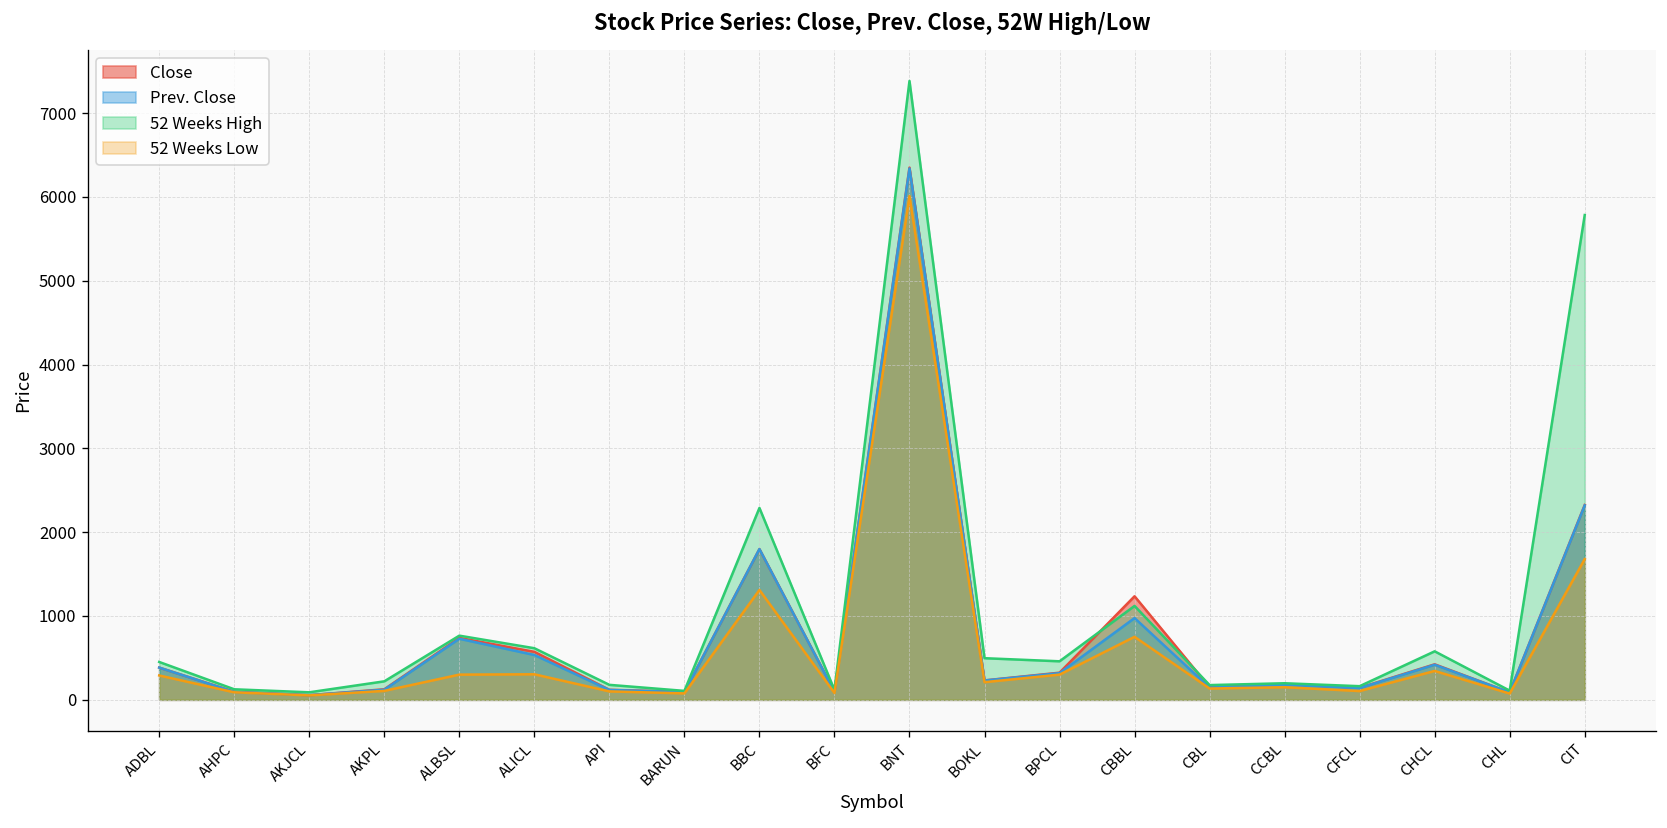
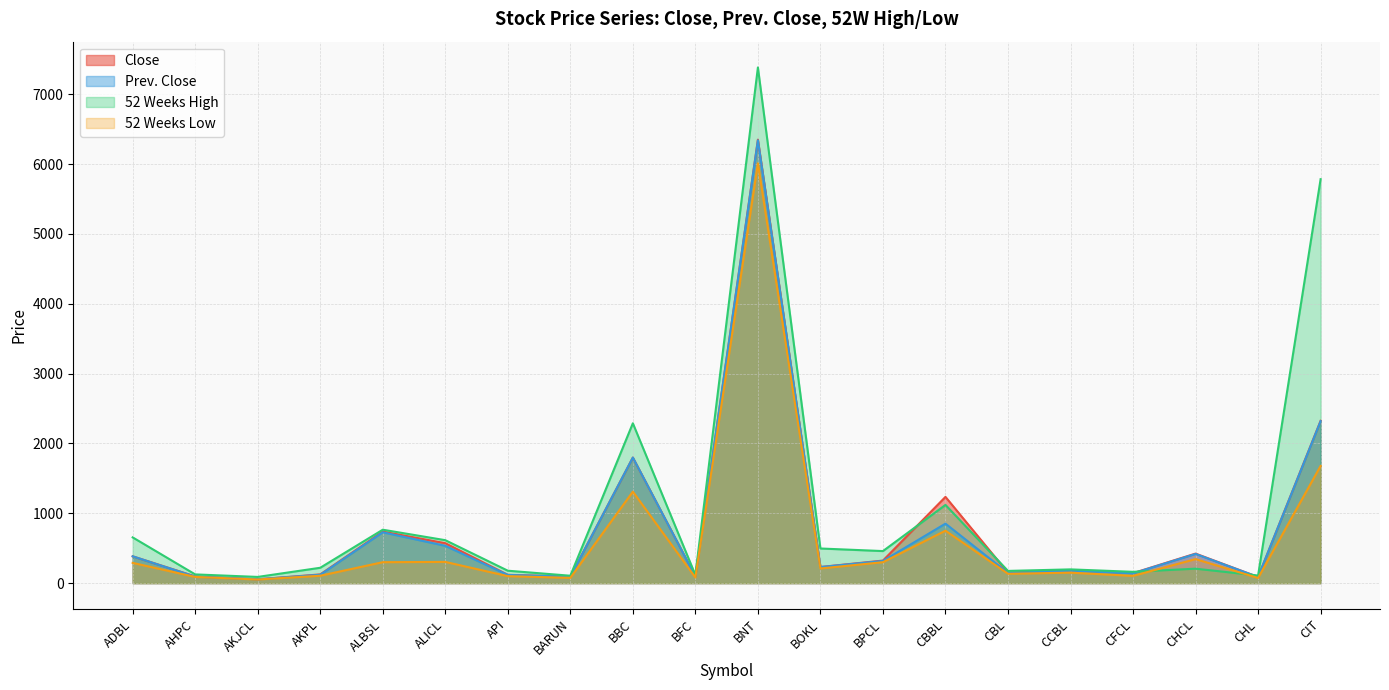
  {
    "Close": {
      "ALICL": 600,
      "CBBL": 1200
    },
    "Prev. Close": {
      "ALICL": 500,
-     "CBBL": 1000
+     "CBBL": 900
    },
    "52 Weeks High": {
-     "ADBL": 500,
+     "ADBL": 700,
      "AKPL": 200,
      "ALICL": 600,
      "API": 200,
      "BBC": 2300,
      "BNT": 7400,
      "BOKL": 500,
      "BPCL": 500,
      "CBBL": 1100,
-     "CHCL": 600,
+     "CHCL": 200,
      "CIT": 5800
    },
    "52 Weeks Low": {
      "ADBL": 300,
      "ALBSL": 300,
      "ALICL": 300,
      "BBC": 1300,
      "BNT": 6000,
      "CBBL": 800,
      "CHCL": 300,
      "CIT": 1700
    }
  }
